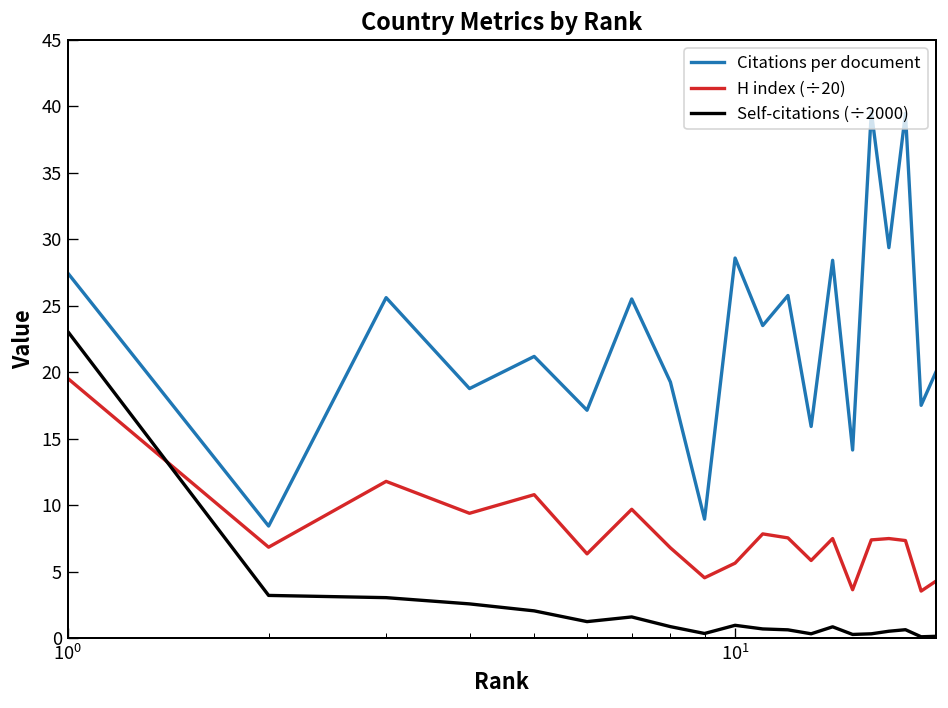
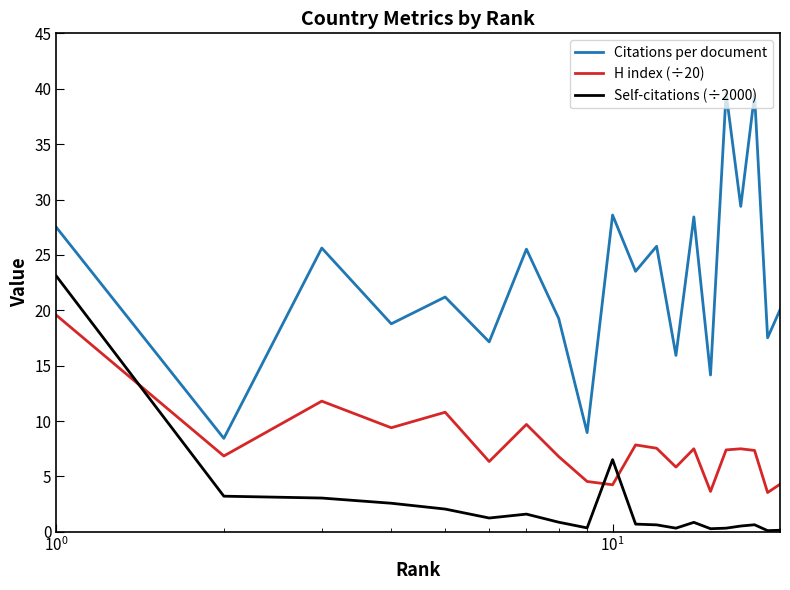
  {
    "Citations per document": {
      "10^0": 27.5,
      "10^1": 28.6
    },
    "H index (÷20)": {
      "10^0": 19.6,
-     "10^1": 5.7
+     "10^1": 4.3
    },
    "Self-citations (÷2000)": {
      "10^0": 23.1,
-     "10^1": 1.0
+     "10^1": 6.5
    }
  }
